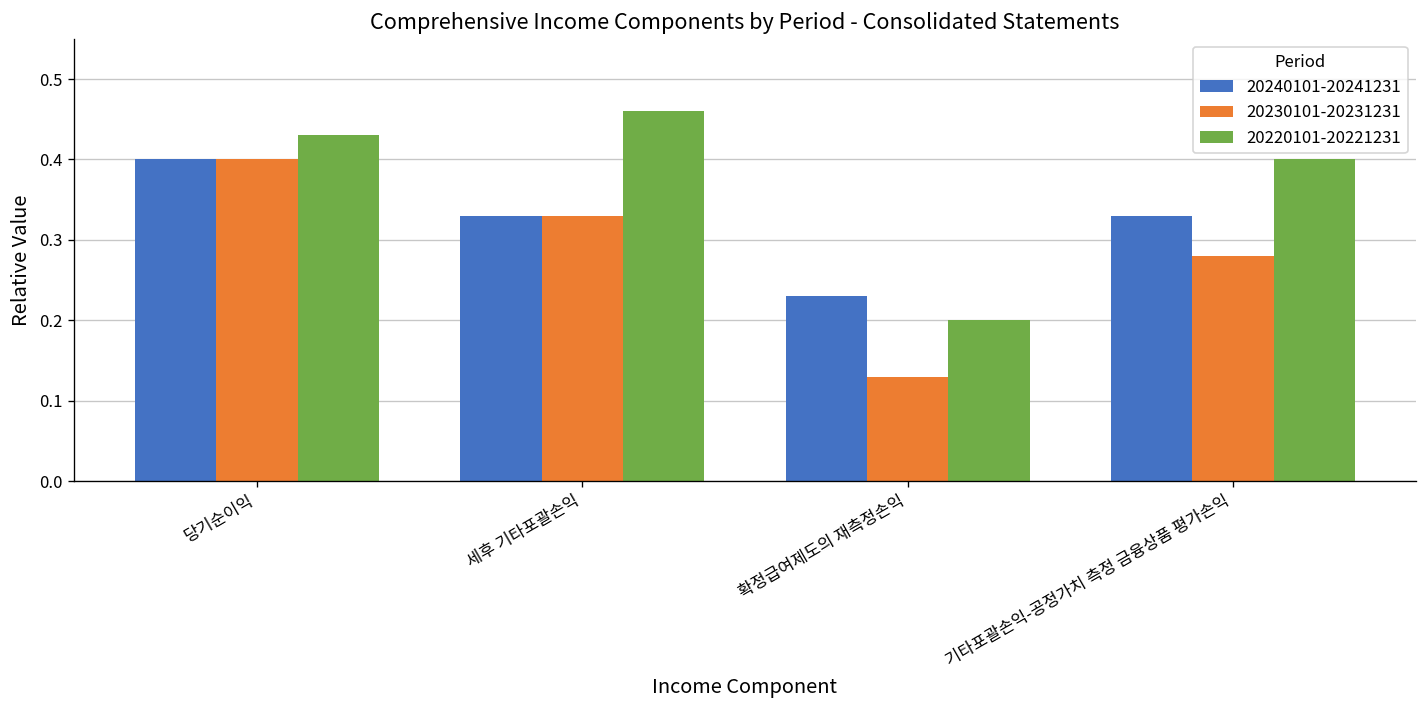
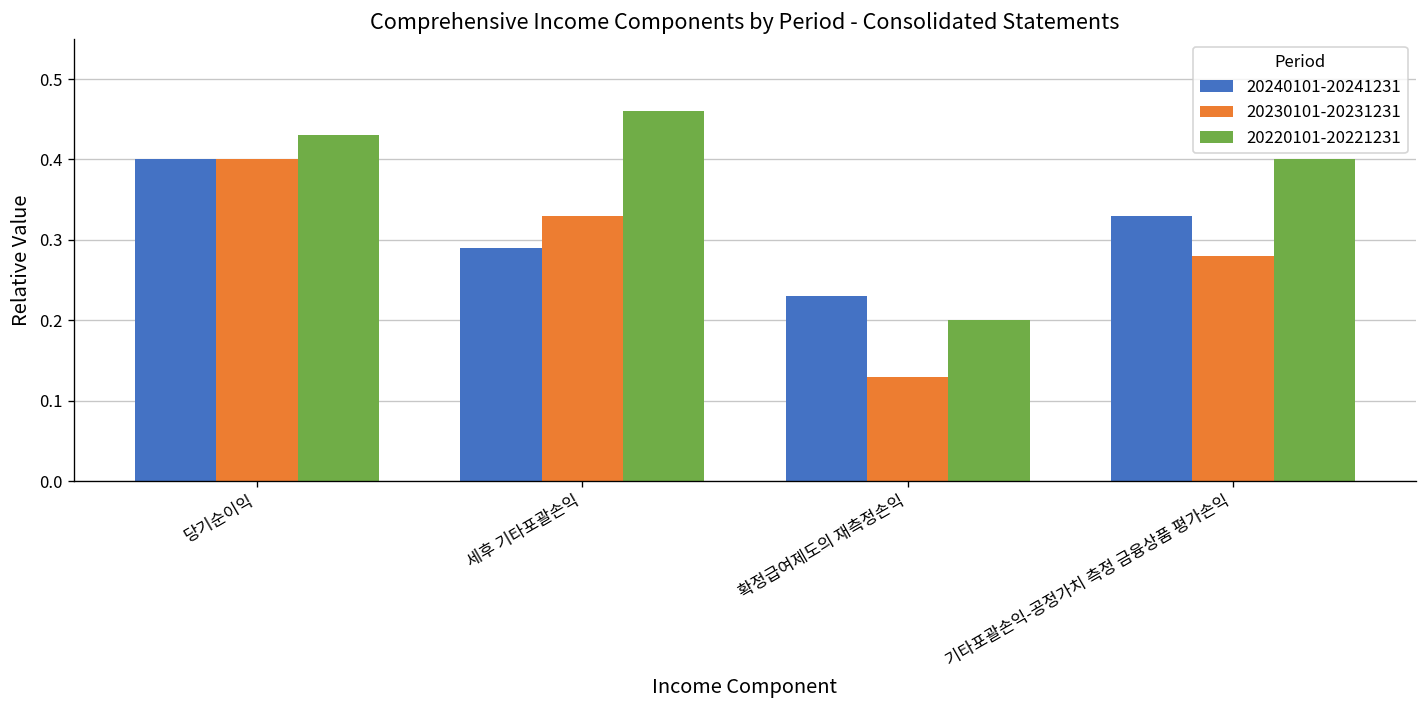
  {
    "20240101-20241231": {
      "당기순이익": 0.40,
-     "세후 기타포괄손익": 0.33,
+     "세후 기타포괄손익": 0.29,
      "확정급여제도의 재측정손익": 0.23,
      "기타포괄손익-공정가치 측정 금융상품 평가손익": 0.33
    },
    "20230101-20231231": {
      "당기순이익": 0.40,
      "세후 기타포괄손익": 0.33,
      "확정급여제도의 재측정손익": 0.13,
      "기타포괄손익-공정가치 측정 금융상품 평가손익": 0.28
    },
    "20220101-20221231": {
      "당기순이익": 0.43,
      "세후 기타포괄손익": 0.46,
      "확정급여제도의 재측정손익": 0.20,
      "기타포괄손익-공정가치 측정 금융상품 평가손익": 0.40
    }
  }
